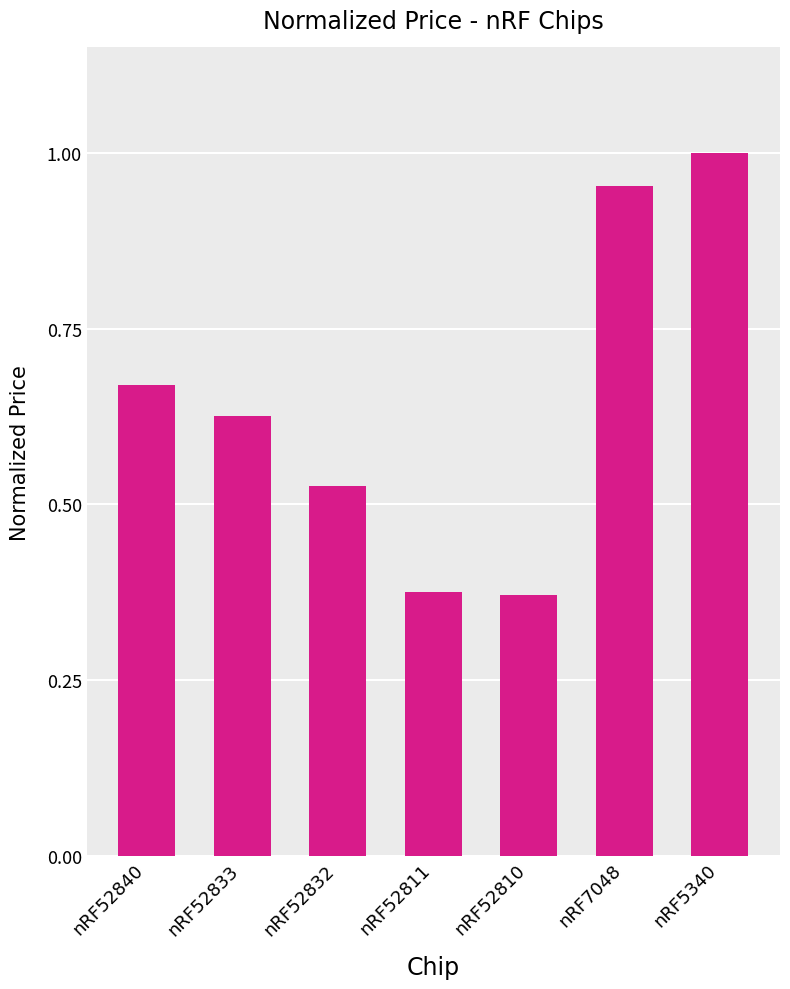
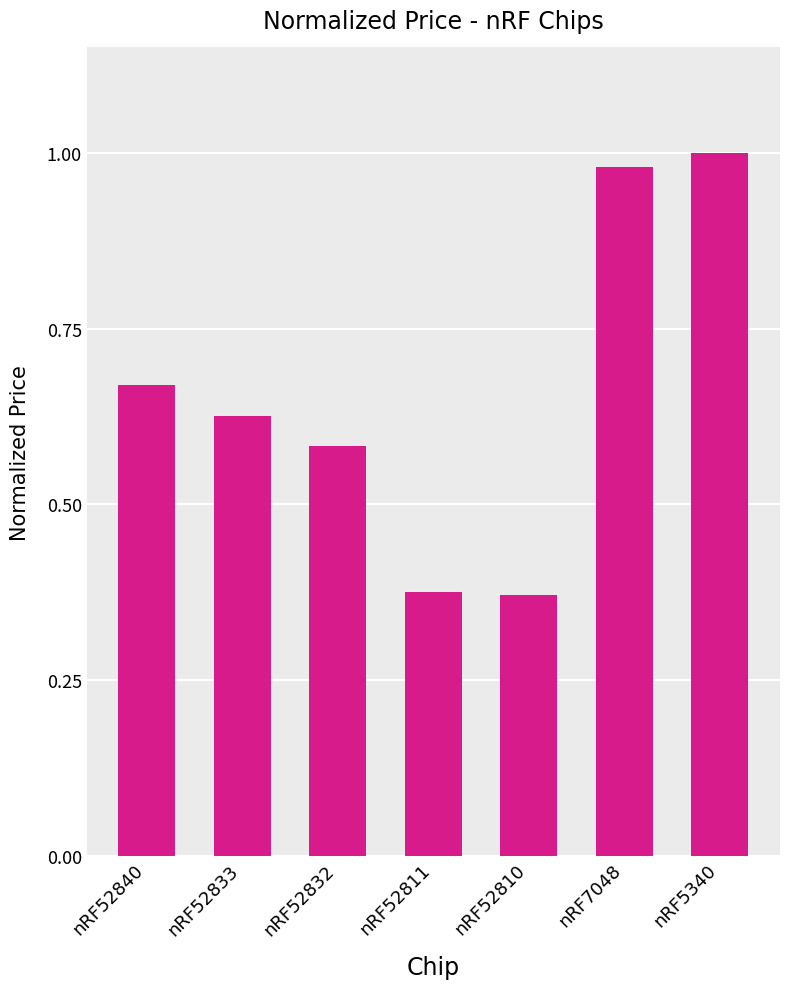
  {
    "nRF52840": 0.67,
    "nRF52833": 0.63,
-   "nRF52832": 0.53,
+   "nRF52832": 0.58,
    "nRF52811": 0.38,
    "nRF52810": 0.37,
-   "nRF7048": 0.95,
+   "nRF7048": 0.98,
    "nRF5340": 1.00
  }
